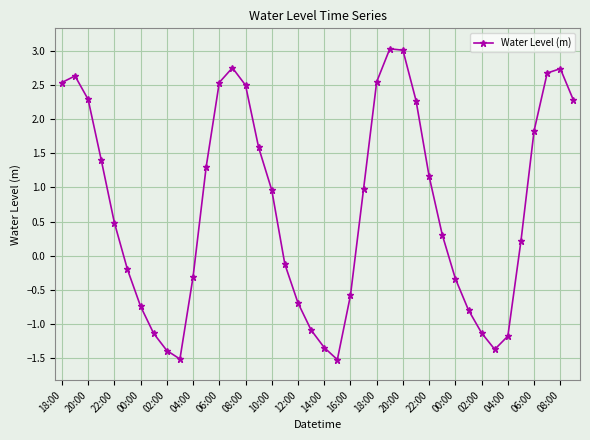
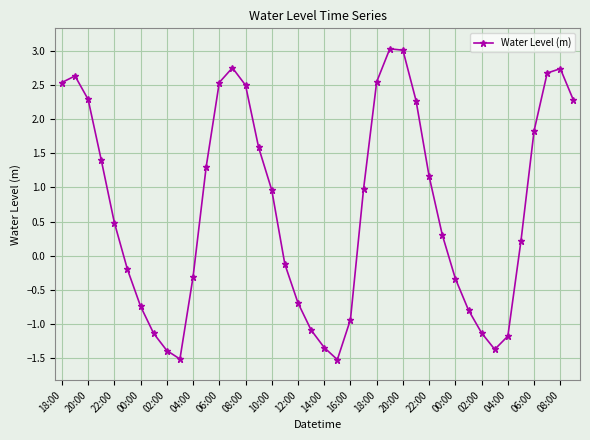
  {
    "10:00": 1.0,
    "12:00": -0.7,
    "14:00": -1.3,
-   "16:00": -0.6
+   "16:00": -0.9
  }
